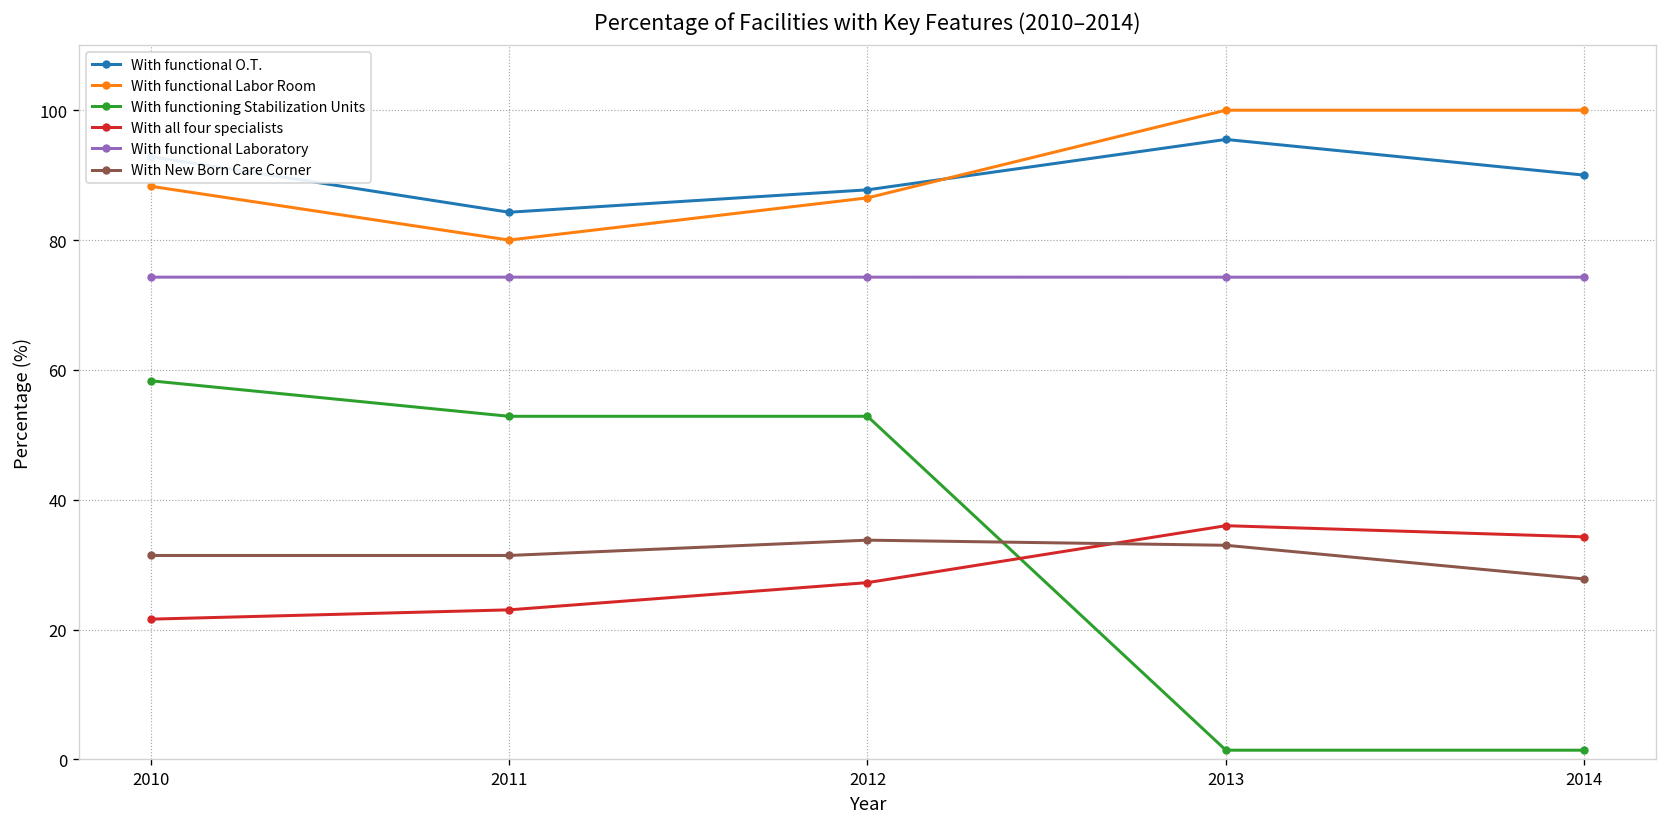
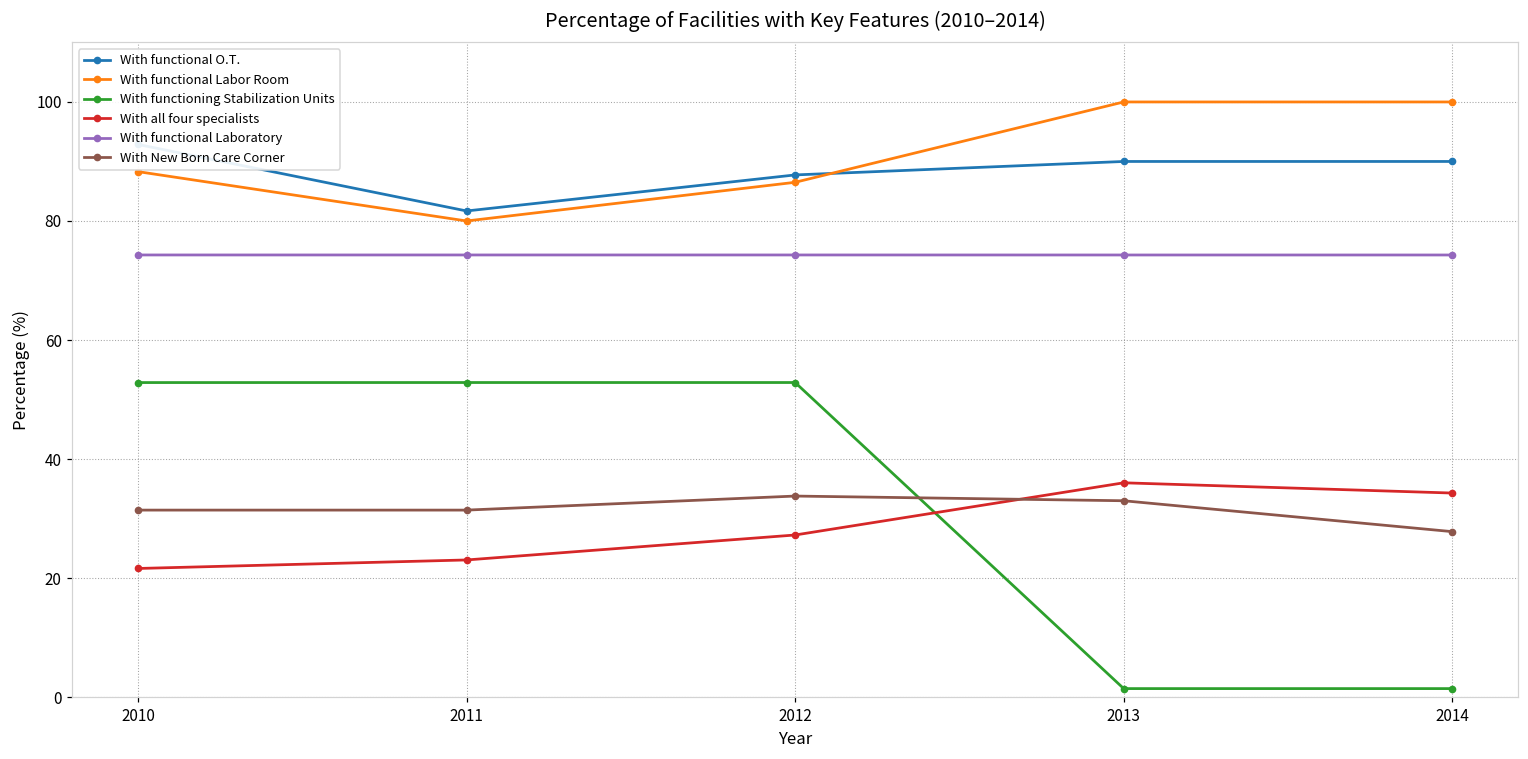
  {
    "With functional O.T.": {
-     "2011": 84,
+     "2011": 82,
      "2012": 88,
-     "2013": 96,
+     "2013": 90,
      "2014": 90
    },
    "With functional Labor Room": {
      "2011": 80,
      "2012": 87,
      "2013": 100,
      "2014": 100
    },
    "With functioning Stabilization Units": {
-     "2010": 58,
+     "2010": 53,
      "2011": 53,
      "2012": 53,
      "2013": 1,
      "2014": 1
    },
    "With all four specialists": {
      "2010": 22,
      "2011": 23,
      "2012": 27,
      "2013": 36,
      "2014": 34
    },
    "With functional Laboratory": {
      "2010": 74,
      "2011": 74,
      "2012": 74,
      "2013": 74,
      "2014": 74
    },
    "With New Born Care Corner": {
      "2010": 31,
      "2011": 31,
      "2012": 34,
      "2013": 33,
      "2014": 28
    }
  }
